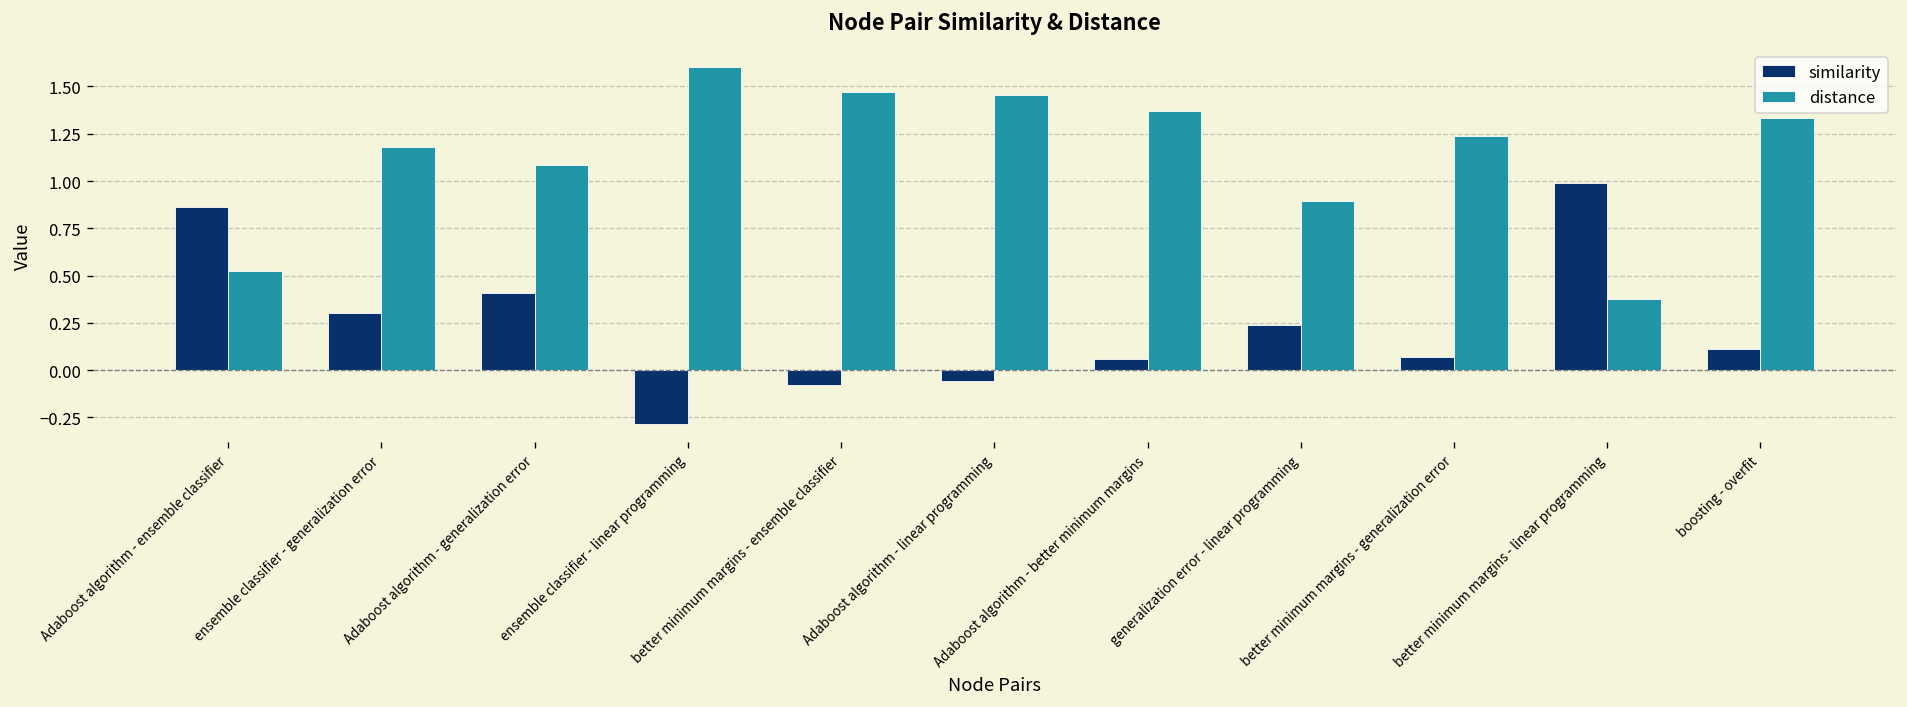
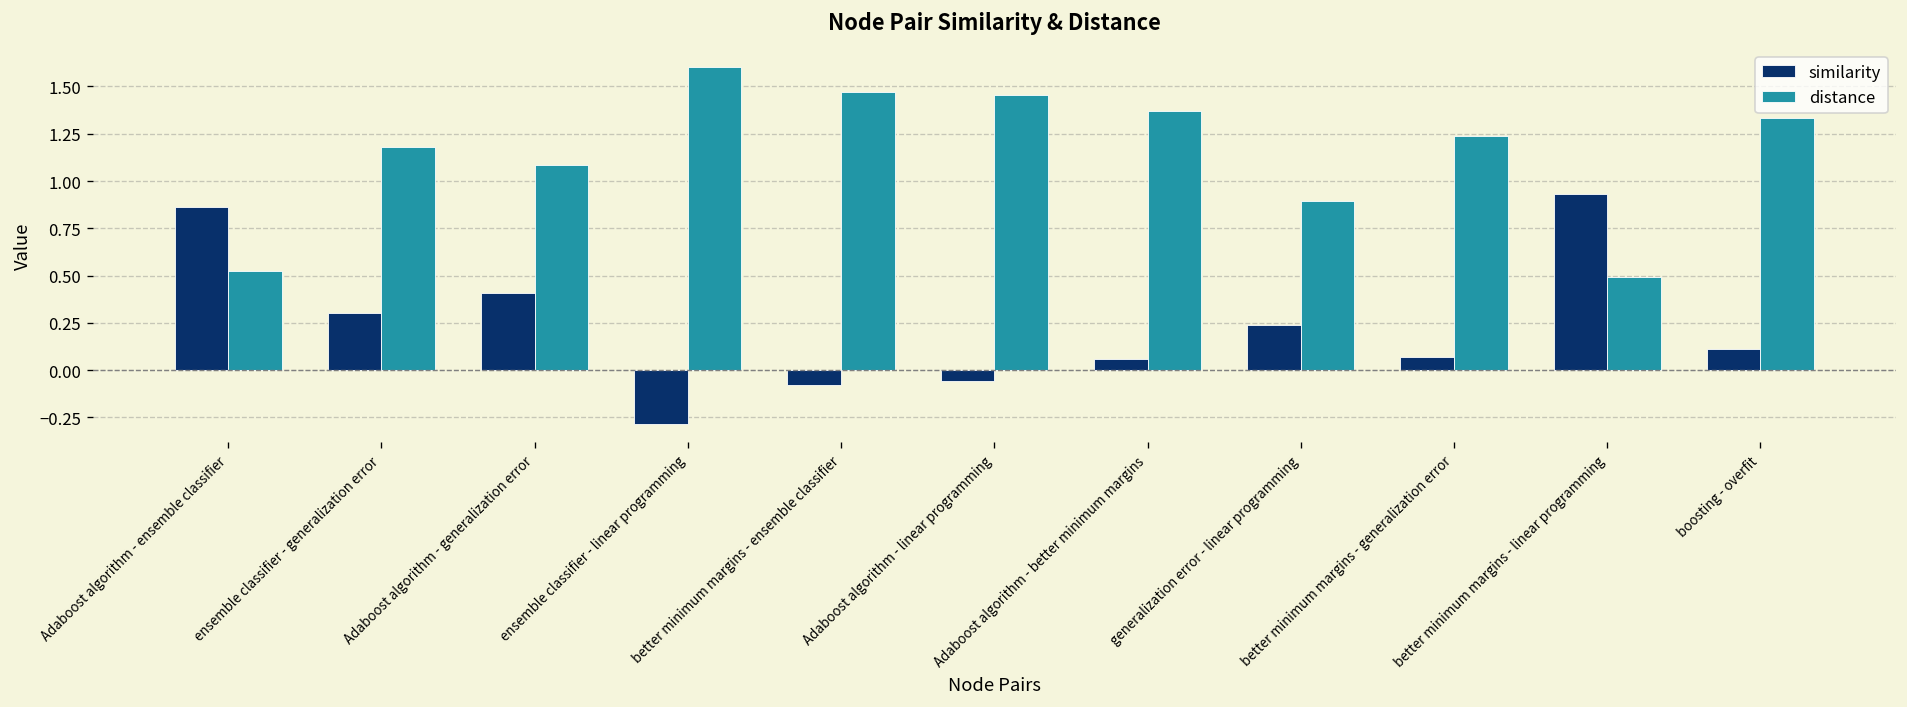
  {
    "similarity": {
      "Adaboost algorithm - ensemble classifier": 0.86,
      "ensemble classifier - generalization error": 0.30,
      "Adaboost algorithm - generalization error": 0.41,
      "ensemble classifier - linear programming": -0.29,
      "better minimum margins - ensemble classifier": -0.08,
      "Adaboost algorithm - linear programming": -0.05,
      "Adaboost algorithm - better minimum margins": 0.06,
      "generalization error - linear programming": 0.24,
      "better minimum margins - generalization error": 0.07,
-     "better minimum margins - linear programming": 0.99,
+     "better minimum margins - linear programming": 0.93,
      "boosting - overfit": 0.11
    },
    "distance": {
      "Adaboost algorithm - ensemble classifier": 0.52,
      "ensemble classifier - generalization error": 1.18,
      "Adaboost algorithm - generalization error": 1.09,
      "ensemble classifier - linear programming": 1.60,
      "better minimum margins - ensemble classifier": 1.47,
      "Adaboost algorithm - linear programming": 1.45,
      "Adaboost algorithm - better minimum margins": 1.37,
      "generalization error - linear programming": 0.90,
      "better minimum margins - generalization error": 1.24,
-     "better minimum margins - linear programming": 0.38,
+     "better minimum margins - linear programming": 0.49,
      "boosting - overfit": 1.33
    }
  }
